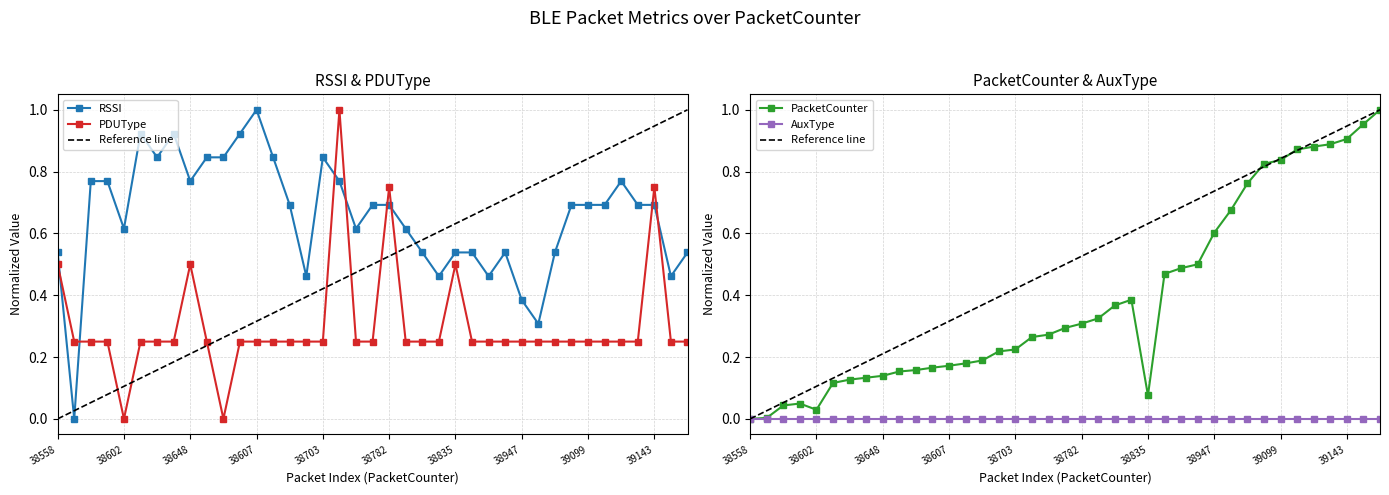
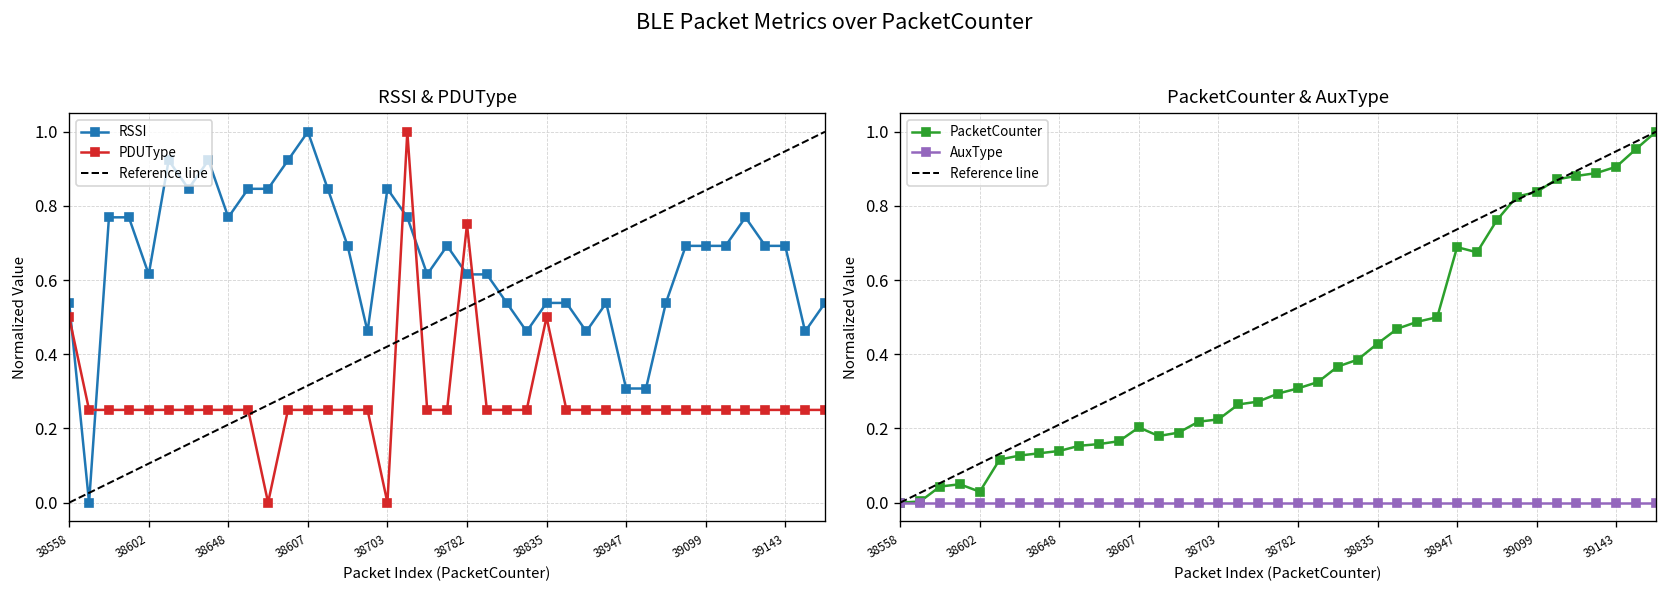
  {
    "RSSI & PDUType": {
      "RSSI": {
        "38558": 0.54,
        "38602": 0.62,
        "38648": 0.77,
        "38607": 1.00,
        "38703": 0.85,
-       "38782": 0.69,
+       "38782": 0.62,
        "38835": 0.54,
-       "38947": 0.38,
+       "38947": 0.31,
        "39099": 0.69,
        "39143": 0.69
      },
      "PDUType": {
        "38558": 0.50,
-       "38602": 0.00,
-       "38648": 0.50,
+       "38602": 0.25,
+       "38648": 0.25,
        "38607": 0.25,
-       "38703": 0.25,
+       "38703": 0.00,
        "38782": 0.75,
        "38835": 0.50,
        "38947": 0.25,
        "39099": 0.25,
-       "39143": 0.75
+       "39143": 0.25
      },
      "Reference line": {
        "38558": 0.00
      }
    },
    "PacketCounter & AuxType": {
      "PacketCounter": {
        "38602": 0.03,
        "38648": 0.14,
-       "38607": 0.17,
+       "38607": 0.20,
        "38703": 0.22,
        "38782": 0.31,
-       "38835": 0.08,
-       "38947": 0.60,
+       "38835": 0.43,
+       "38947": 0.69,
        "39099": 0.84,
        "39143": 0.91
      },
      "AuxType": {
        "38602": 0.00,
        "38648": 0.00,
        "38607": 0.00,
        "38703": 0.00,
        "38782": 0.00,
        "38835": 0.00,
        "38947": 0.00,
        "39099": 0.00,
        "39143": 0.00
      }
    }
  }
